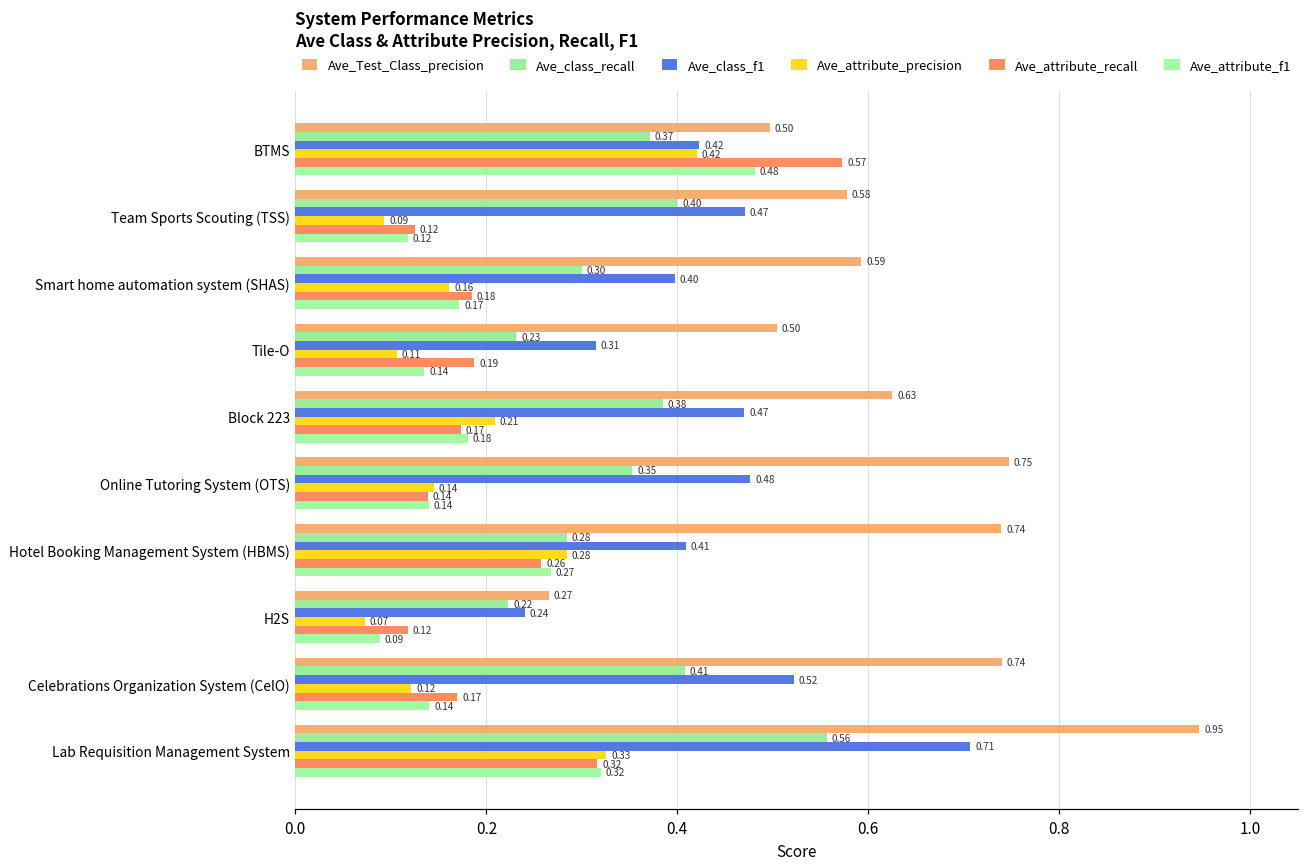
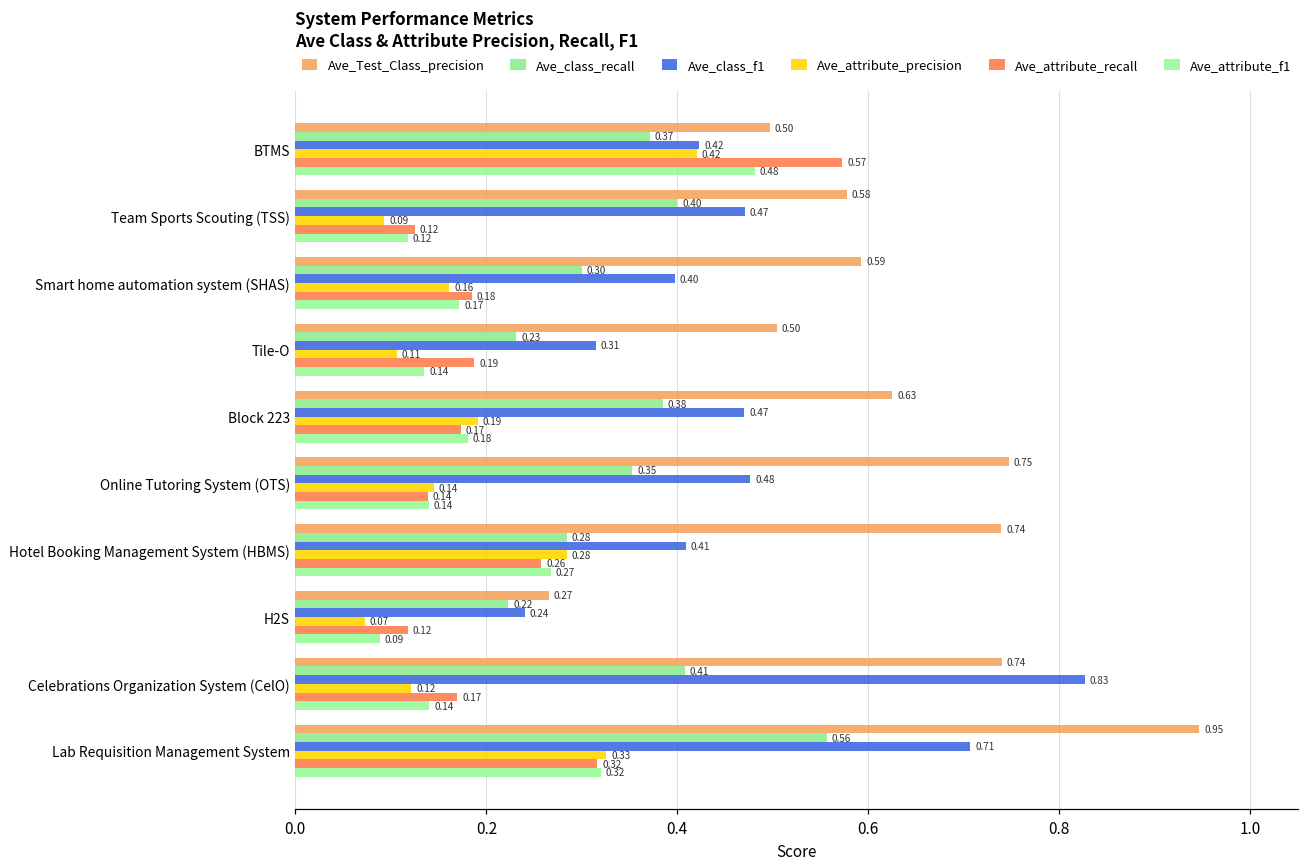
  {
    "Ave_class_f1": {
      "BTMS": 0.42,
      "Team Sports Scouting (TSS)": 0.47,
      "Smart home automation system (SHAS)": 0.40,
      "Tile-O": 0.31,
      "Block 223": 0.47,
      "Online Tutoring System (OTS)": 0.48,
      "Hotel Booking Management System (HBMS)": 0.41,
      "H2S": 0.24,
-     "Celebrations Organization System (CelO)": 0.52,
+     "Celebrations Organization System (CelO)": 0.83,
      "Lab Requisition Management System": 0.71
    },
    "Ave_attribute_precision": {
      "BTMS": 0.42,
      "Team Sports Scouting (TSS)": 0.09,
      "Smart home automation system (SHAS)": 0.16,
      "Tile-O": 0.11,
-     "Block 223": 0.21,
+     "Block 223": 0.19,
      "Online Tutoring System (OTS)": 0.14,
      "Hotel Booking Management System (HBMS)": 0.28,
      "H2S": 0.07,
      "Celebrations Organization System (CelO)": 0.12,
      "Lab Requisition Management System": 0.33
    }
  }
